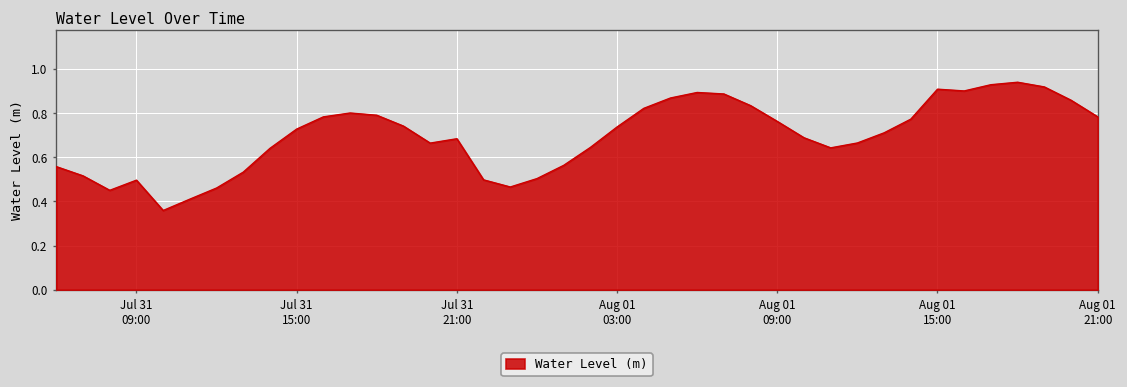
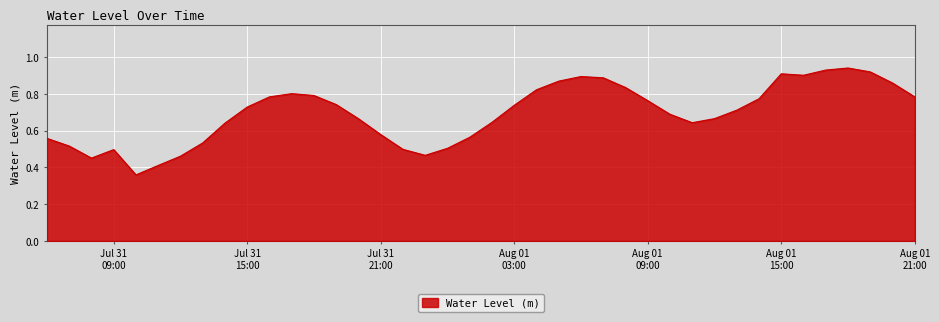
  {
    "Jul 31 09:00": 0.50,
    "Jul 31 15:00": 0.73,
-   "Jul 31 21:00": 0.68,
+   "Jul 31 21:00": 0.58,
    "Aug 01 03:00": 0.74,
    "Aug 01 09:00": 0.76,
    "Aug 01 15:00": 0.91,
    "Aug 01 21:00": 0.78
  }
